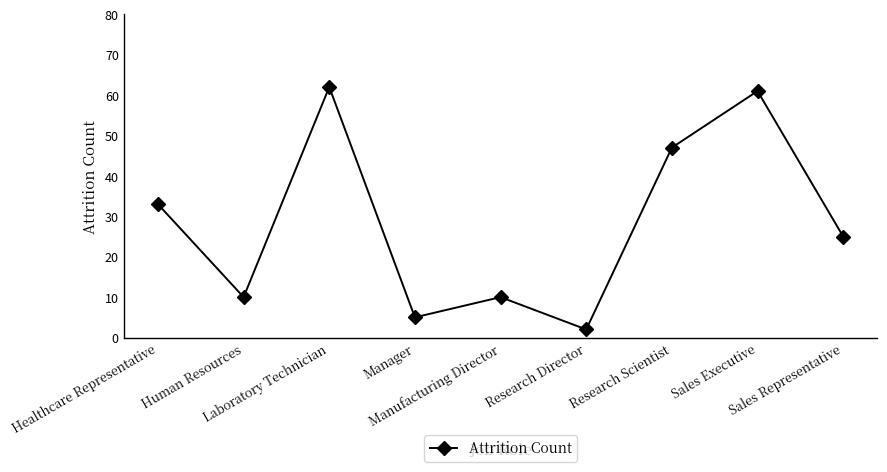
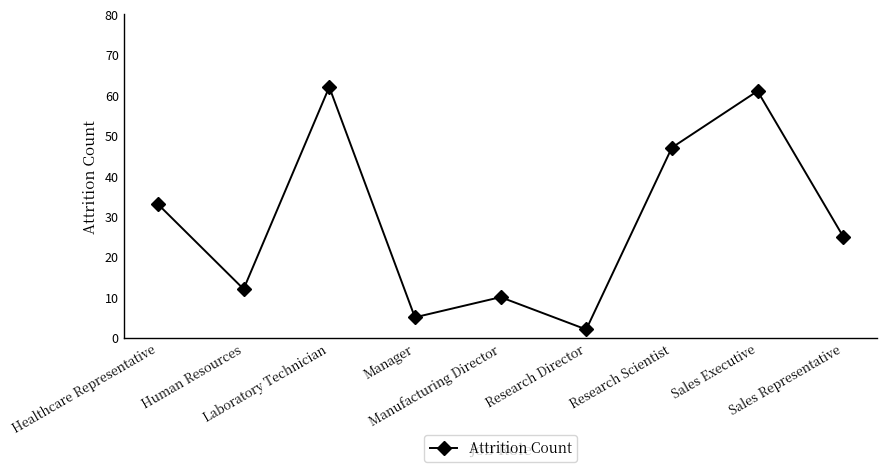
  {
    "Healthcare Representative": 33,
-   "Human Resources": 10,
+   "Human Resources": 12,
    "Laboratory Technician": 62,
    "Manager": 5,
    "Manufacturing Director": 10,
    "Research Director": 2,
    "Research Scientist": 47,
    "Sales Executive": 61,
    "Sales Representative": 25
  }
